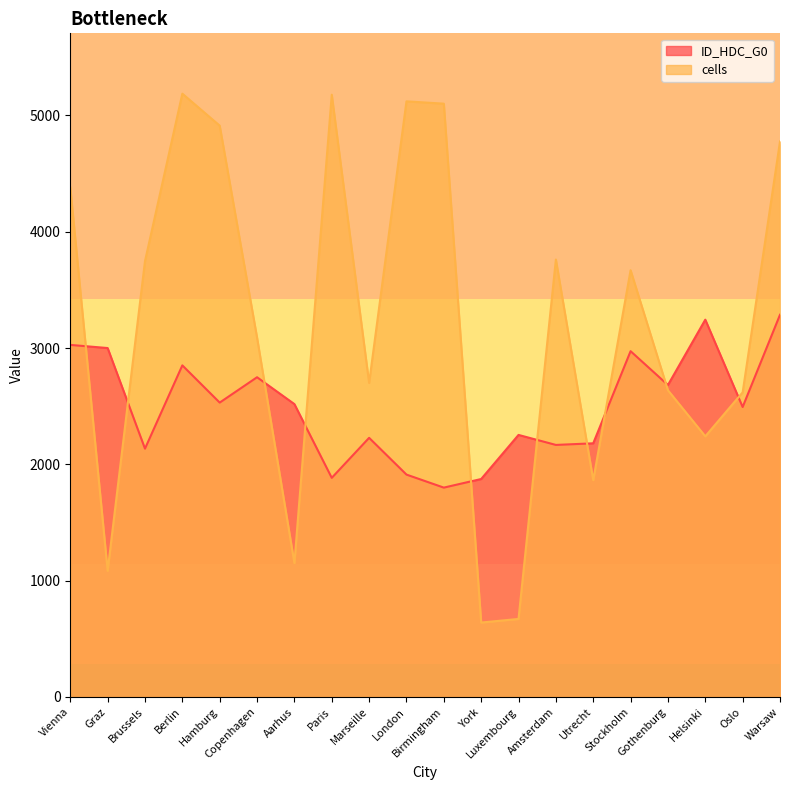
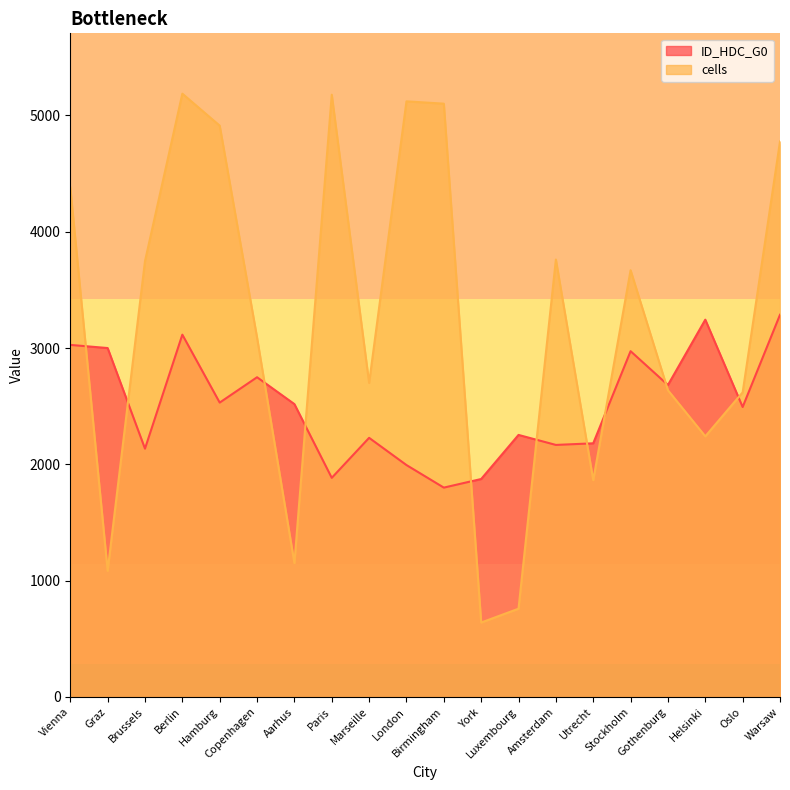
  {
    "ID_HDC_G0": {
      "Vienna": 3030,
      "Graz": 3000,
      "Brussels": 2140,
-     "Berlin": 2850,
+     "Berlin": 3120,
      "Hamburg": 2530,
      "Copenhagen": 2750,
      "Aarhus": 2520,
      "Paris": 1880,
      "Marseille": 2230,
-     "London": 1910,
+     "London": 1990,
      "Birmingham": 1800,
      "York": 1870,
      "Luxembourg": 2250,
      "Amsterdam": 2170,
      "Utrecht": 2180,
      "Stockholm": 2970,
      "Gothenburg": 2680,
      "Helsinki": 3240,
      "Oslo": 2490,
      "Warsaw": 3290
    },
    "cells": {
      "Vienna": 4380,
      "Graz": 1090,
      "Brussels": 3750,
      "Berlin": 5190,
      "Hamburg": 4910,
      "Copenhagen": 3090,
      "Aarhus": 1150,
      "Paris": 5180,
      "Marseille": 2700,
      "London": 5120,
      "Birmingham": 5100,
      "York": 640,
-     "Luxembourg": 670,
+     "Luxembourg": 760,
      "Amsterdam": 3760,
      "Utrecht": 1860,
      "Stockholm": 3670,
      "Gothenburg": 2640,
      "Helsinki": 2240,
      "Oslo": 2620,
      "Warsaw": 4780
    }
  }
